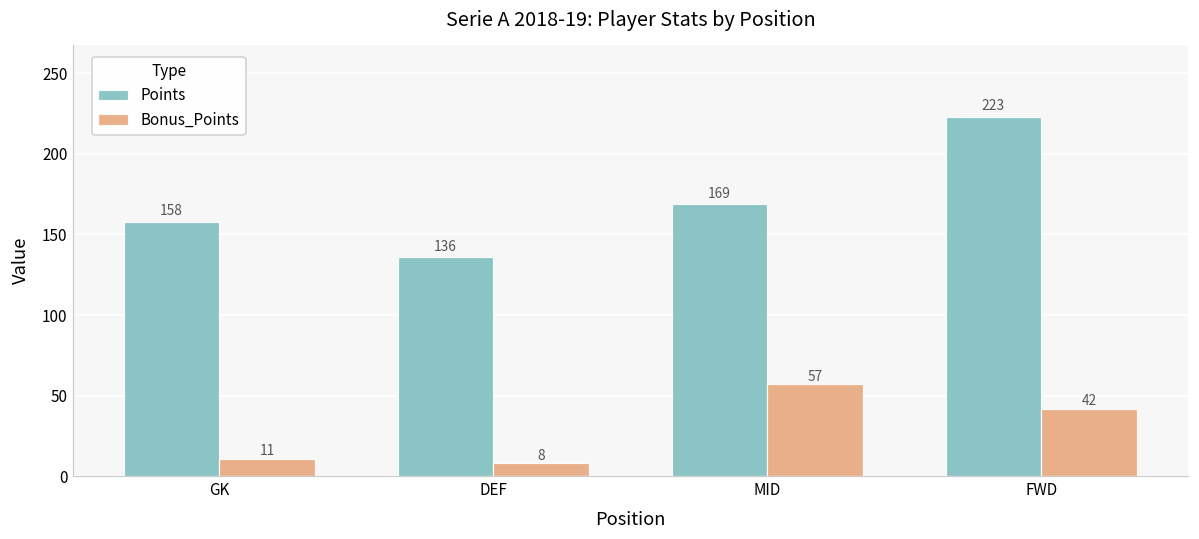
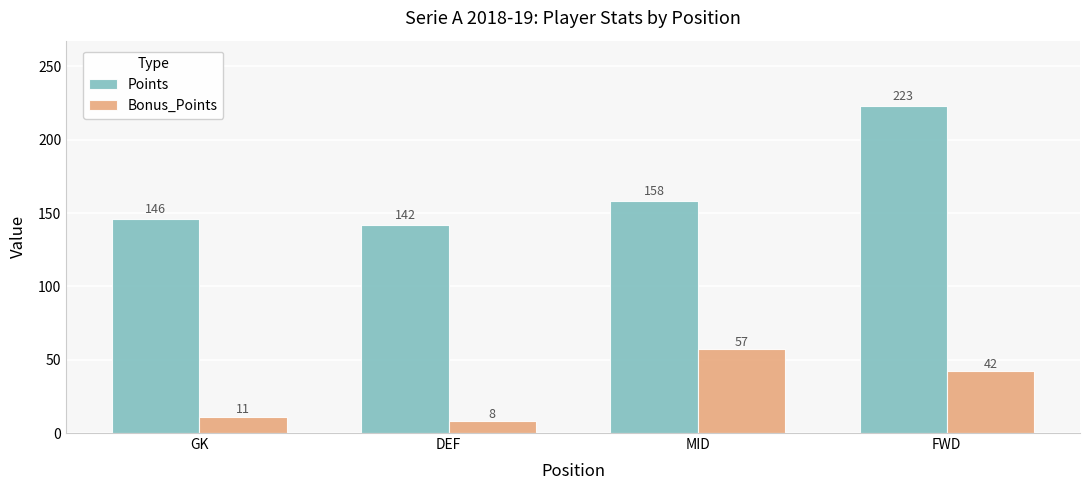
  {
    "Points": {
-     "GK": 158,
-     "DEF": 136,
-     "MID": 169,
+     "GK": 146,
+     "DEF": 142,
+     "MID": 158,
      "FWD": 223
    },
    "Bonus_Points": {
      "GK": 11,
      "DEF": 8,
      "MID": 57,
      "FWD": 42
    }
  }
